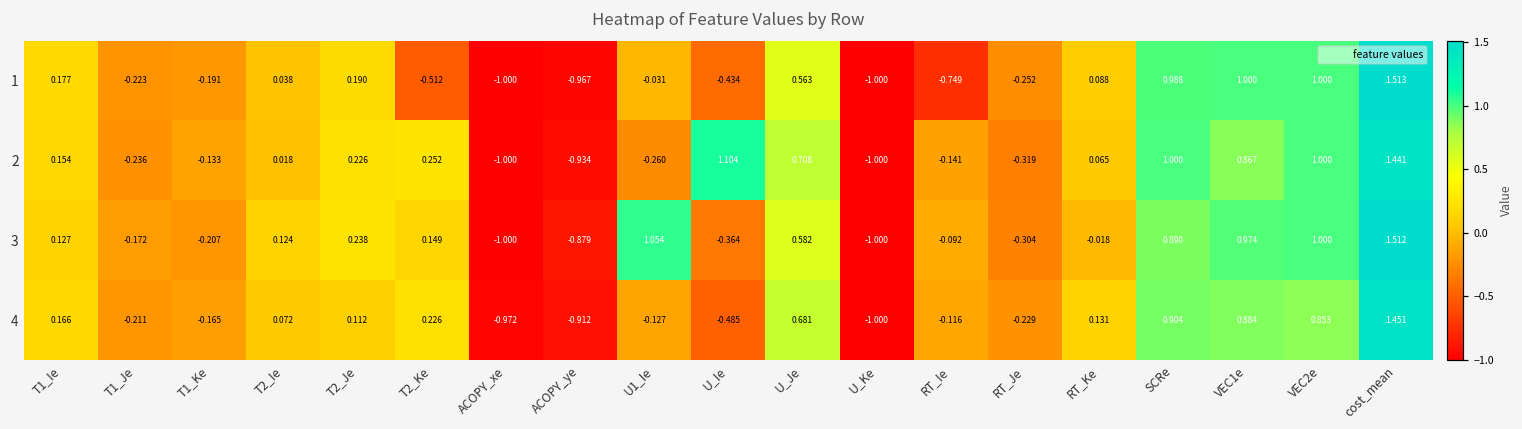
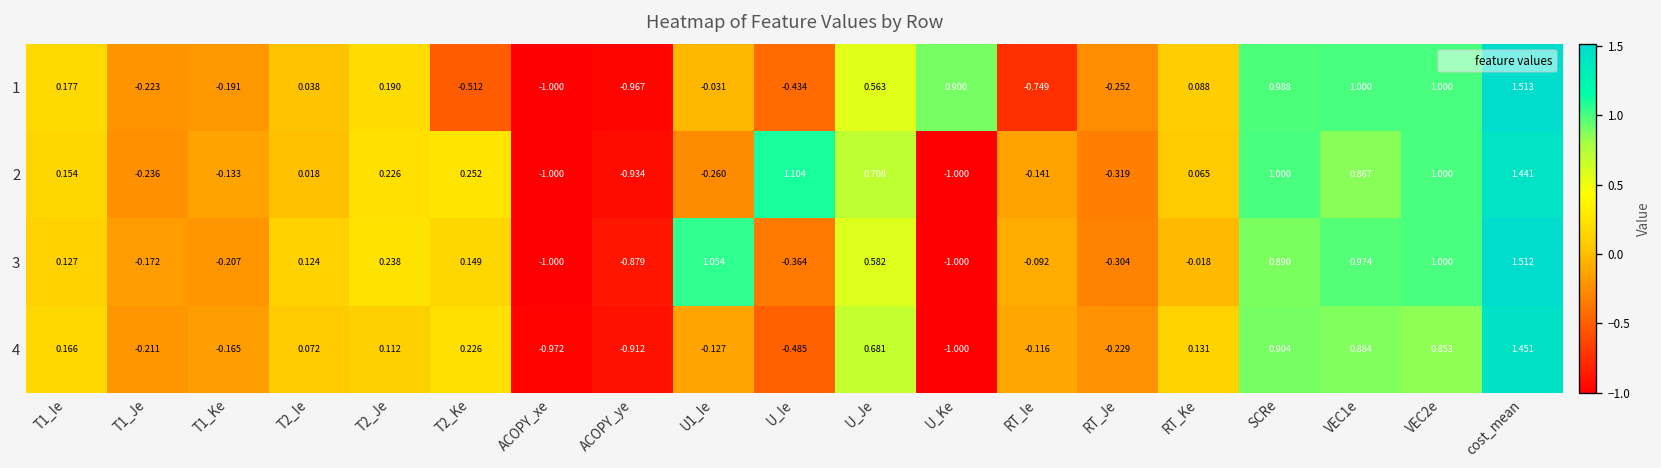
  {
    "1": {
      "T1_Ie": 0.177,
      "T1_Je": -0.223,
      "T1_Ke": -0.191,
      "T2_Ie": 0.038,
      "T2_Je": 0.190,
      "T2_Ke": -0.512,
      "ACOPY_xe": -1.000,
      "ACOPY_ye": -0.967,
      "U1_Ie": -0.031,
      "U_Ie": -0.434,
      "U_Je": 0.563,
-     "U_Ke": -1.000,
+     "U_Ke": 0.900,
      "RT_Ie": -0.749,
      "RT_Je": -0.252,
      "RT_Ke": 0.088,
      "SCRe": 0.988,
      "VEC1e": 1.000,
      "VEC2e": 1.000,
      "cost_mean": 1.513
    },
    "2": {
      "T1_Ie": 0.154,
      "T1_Je": -0.236,
      "T1_Ke": -0.133,
      "T2_Ie": 0.018,
      "T2_Je": 0.226,
      "T2_Ke": 0.252,
      "ACOPY_xe": -1.000,
      "ACOPY_ye": -0.934,
      "U1_Ie": -0.260,
      "U_Ie": 1.104,
      "U_Je": 0.708,
      "U_Ke": -1.000,
      "RT_Ie": -0.141,
      "RT_Je": -0.319,
      "RT_Ke": 0.065,
      "SCRe": 1.000,
      "VEC1e": 0.867,
      "VEC2e": 1.000,
      "cost_mean": 1.441
    },
    "3": {
      "T1_Ie": 0.127,
      "T1_Je": -0.172,
      "T1_Ke": -0.207,
      "T2_Ie": 0.124,
      "T2_Je": 0.238,
      "T2_Ke": 0.149,
      "ACOPY_xe": -1.000,
      "ACOPY_ye": -0.879,
      "U1_Ie": 1.054,
      "U_Ie": -0.364,
      "U_Je": 0.582,
      "U_Ke": -1.000,
      "RT_Ie": -0.092,
      "RT_Je": -0.304,
      "RT_Ke": -0.018,
      "SCRe": 0.890,
      "VEC1e": 0.974,
      "VEC2e": 1.000,
      "cost_mean": 1.512
    },
    "4": {
      "T1_Ie": 0.166,
      "T1_Je": -0.211,
      "T1_Ke": -0.165,
      "T2_Ie": 0.072,
      "T2_Je": 0.112,
      "T2_Ke": 0.226,
      "ACOPY_xe": -0.972,
      "ACOPY_ye": -0.912,
      "U1_Ie": -0.127,
      "U_Ie": -0.485,
      "U_Je": 0.681,
      "U_Ke": -1.000,
      "RT_Ie": -0.116,
      "RT_Je": -0.229,
      "RT_Ke": 0.131,
      "SCRe": 0.904,
      "VEC1e": 0.884,
      "VEC2e": 0.853,
      "cost_mean": 1.451
    }
  }
